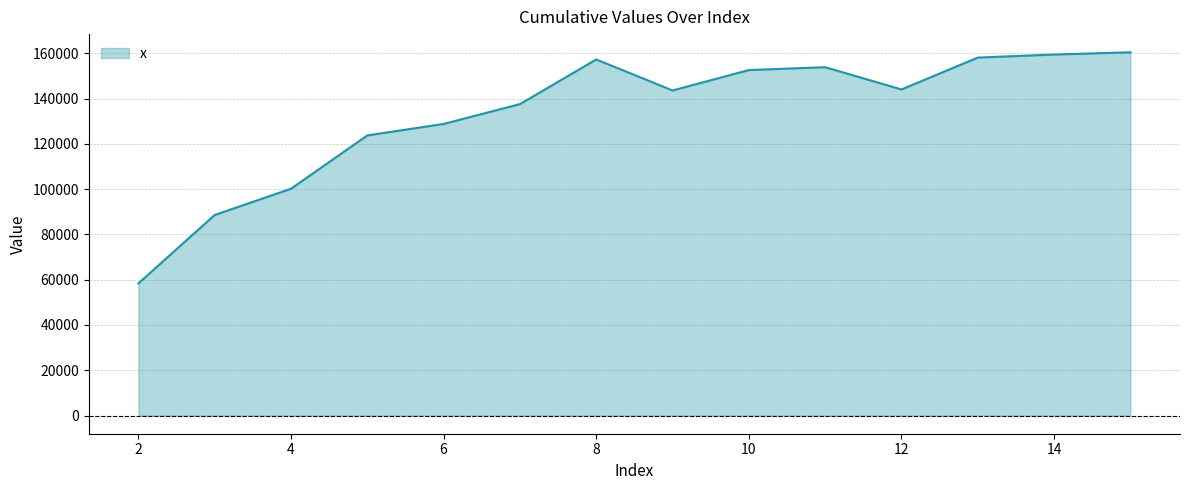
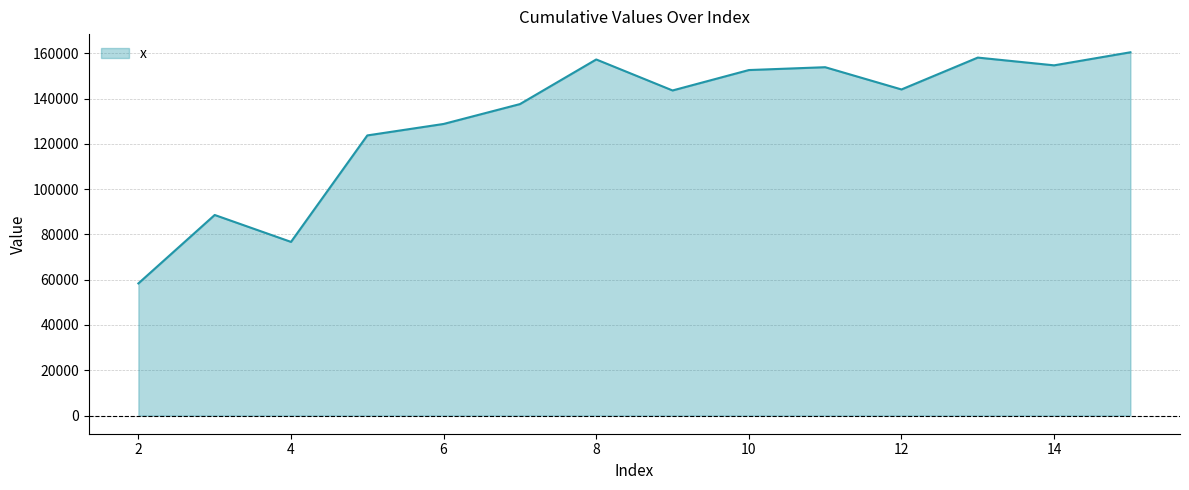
  {
    "2": 58000,
-   "4": 100000,
+   "4": 77000,
    "6": 129000,
    "8": 157000,
    "10": 153000,
    "12": 144000,
-   "14": 159000
+   "14": 155000
  }
